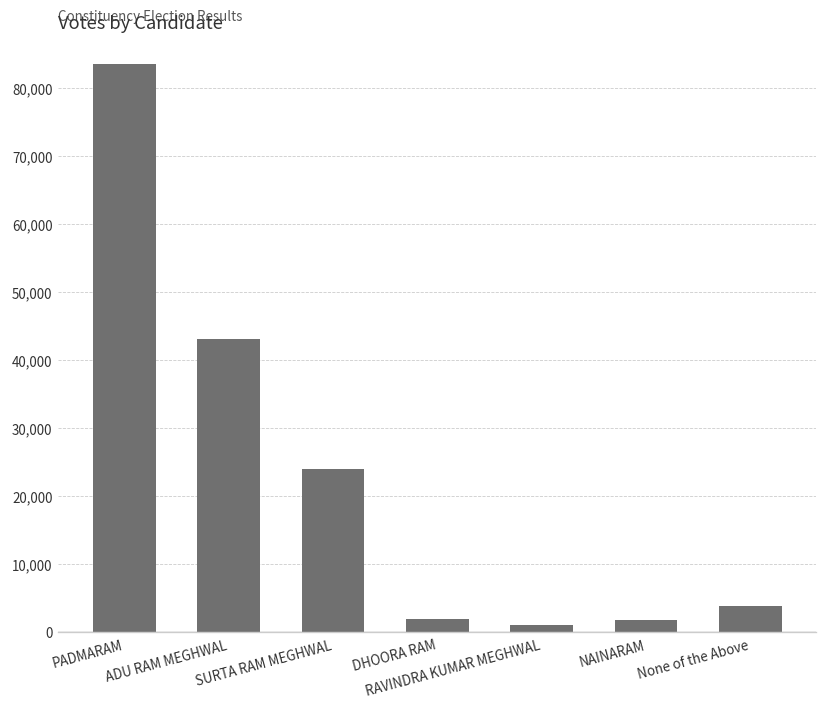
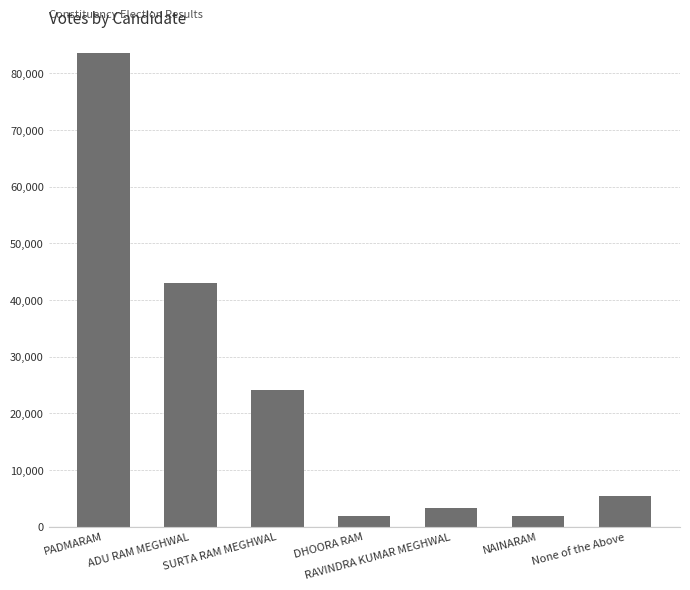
  {
    "PADMARAM": "84,000",
    "ADU RAM MEGHWAL": "43,000",
    "SURTA RAM MEGHWAL": "24,000",
    "DHOORA RAM": "2,000",
-   "RAVINDRA KUMAR MEGHWAL": "1,000",
+   "RAVINDRA KUMAR MEGHWAL": "3,000",
    "NAINARAM": "2,000",
-   "None of the Above": "4,000"
+   "None of the Above": "5,000"
  }
